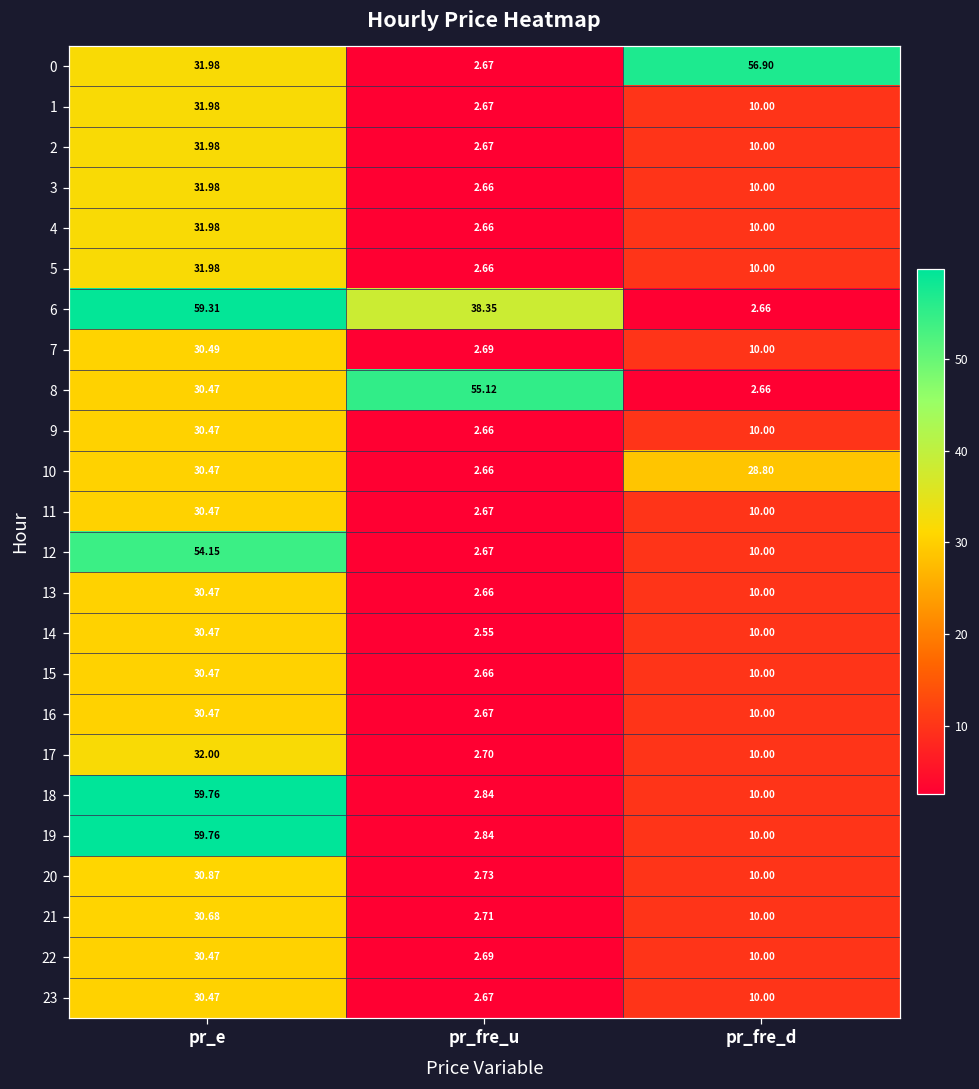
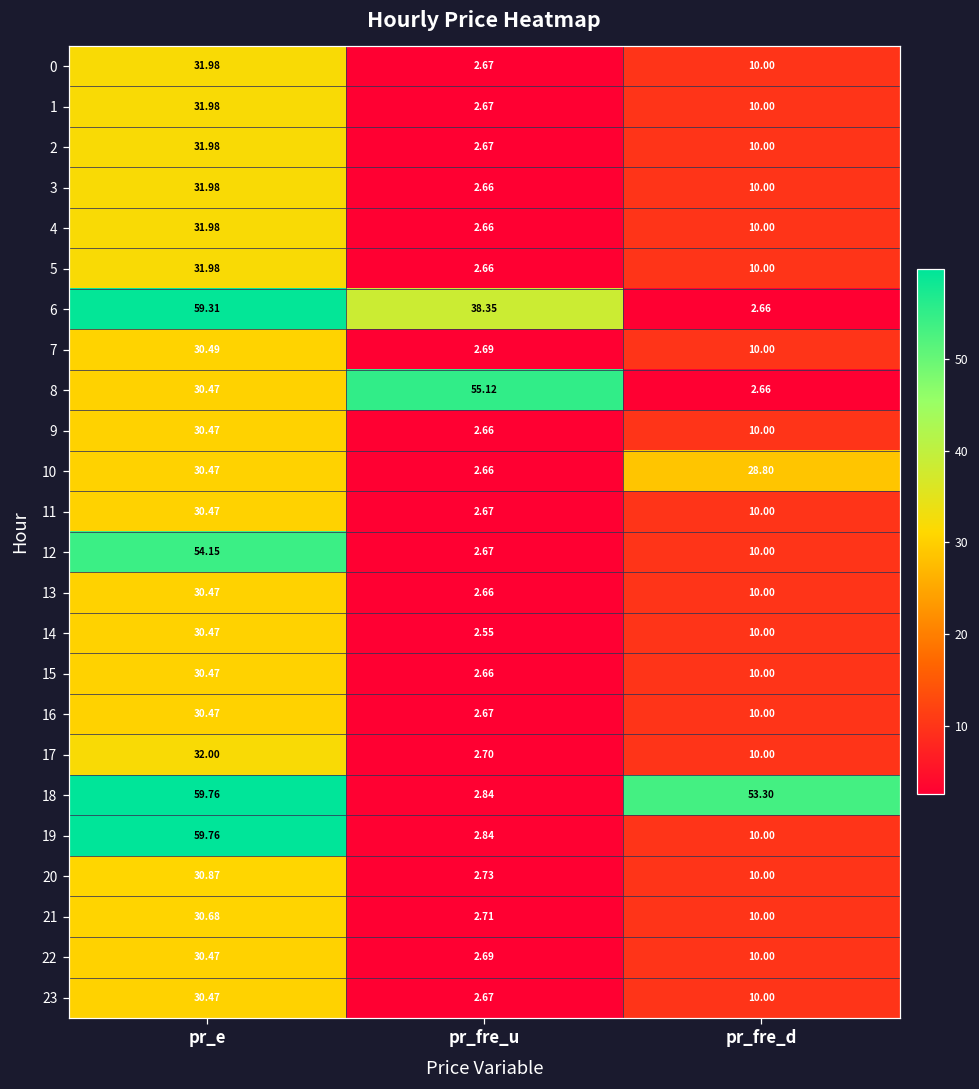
  {
    "0": {
      "pr_e": 31.98,
      "pr_fre_u": 2.67,
-     "pr_fre_d": 56.90
+     "pr_fre_d": 10.00
    },
    "1": {
      "pr_e": 31.98,
      "pr_fre_u": 2.67,
      "pr_fre_d": 10.00
    },
    "2": {
      "pr_e": 31.98,
      "pr_fre_u": 2.67,
      "pr_fre_d": 10.00
    },
    "3": {
      "pr_e": 31.98,
      "pr_fre_u": 2.66,
      "pr_fre_d": 10.00
    },
    "4": {
      "pr_e": 31.98,
      "pr_fre_u": 2.66,
      "pr_fre_d": 10.00
    },
    "5": {
      "pr_e": 31.98,
      "pr_fre_u": 2.66,
      "pr_fre_d": 10.00
    },
    "6": {
      "pr_e": 59.31,
      "pr_fre_u": 38.35,
      "pr_fre_d": 2.66
    },
    "7": {
      "pr_e": 30.49,
      "pr_fre_u": 2.69,
      "pr_fre_d": 10.00
    },
    "8": {
      "pr_e": 30.47,
      "pr_fre_u": 55.12,
      "pr_fre_d": 2.66
    },
    "9": {
      "pr_e": 30.47,
      "pr_fre_u": 2.66,
      "pr_fre_d": 10.00
    },
    "10": {
      "pr_e": 30.47,
      "pr_fre_u": 2.66,
      "pr_fre_d": 28.80
    },
    "11": {
      "pr_e": 30.47,
      "pr_fre_u": 2.67,
      "pr_fre_d": 10.00
    },
    "12": {
      "pr_e": 54.15,
      "pr_fre_u": 2.67,
      "pr_fre_d": 10.00
    },
    "13": {
      "pr_e": 30.47,
      "pr_fre_u": 2.66,
      "pr_fre_d": 10.00
    },
    "14": {
      "pr_e": 30.47,
      "pr_fre_u": 2.55,
      "pr_fre_d": 10.00
    },
    "15": {
      "pr_e": 30.47,
      "pr_fre_u": 2.66,
      "pr_fre_d": 10.00
    },
    "16": {
      "pr_e": 30.47,
      "pr_fre_u": 2.67,
      "pr_fre_d": 10.00
    },
    "17": {
      "pr_e": 32.00,
      "pr_fre_u": 2.70,
      "pr_fre_d": 10.00
    },
    "18": {
      "pr_e": 59.76,
      "pr_fre_u": 2.84,
-     "pr_fre_d": 10.00
+     "pr_fre_d": 53.30
    },
    "19": {
      "pr_e": 59.76,
      "pr_fre_u": 2.84,
      "pr_fre_d": 10.00
    },
    "20": {
      "pr_e": 30.87,
      "pr_fre_u": 2.73,
      "pr_fre_d": 10.00
    },
    "21": {
      "pr_e": 30.68,
      "pr_fre_u": 2.71,
      "pr_fre_d": 10.00
    },
    "22": {
      "pr_e": 30.47,
      "pr_fre_u": 2.69,
      "pr_fre_d": 10.00
    },
    "23": {
      "pr_e": 30.47,
      "pr_fre_u": 2.67,
      "pr_fre_d": 10.00
    }
  }
